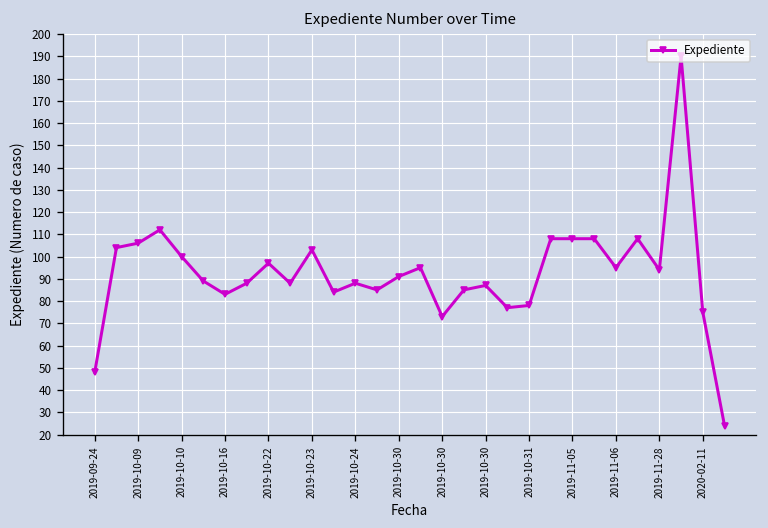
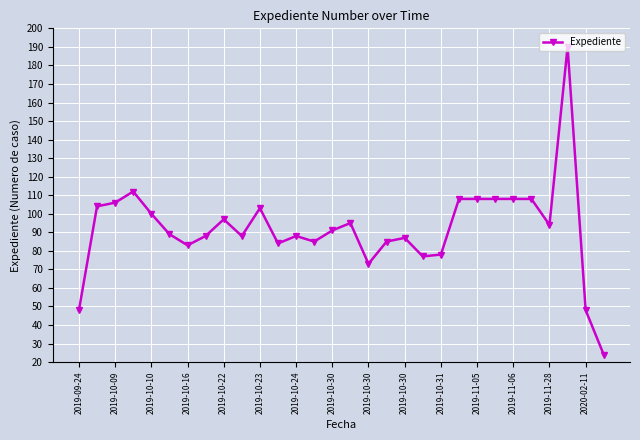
  {
    "2019-09-24": 48,
    "2019-10-10": 100,
    "2019-10-22": 97,
-   "2019-11-06": 95,
+   "2019-11-06": 108,
    "2019-11-28": 94,
-   "2020-02-11": 75
+   "2020-02-11": 48
  }
